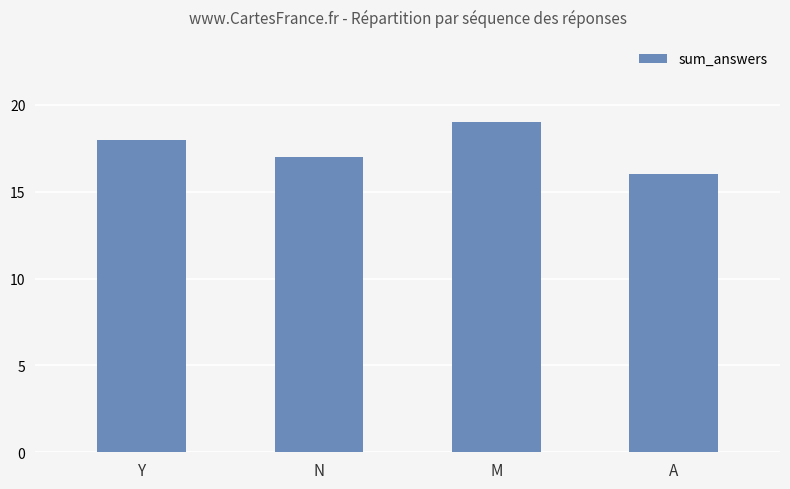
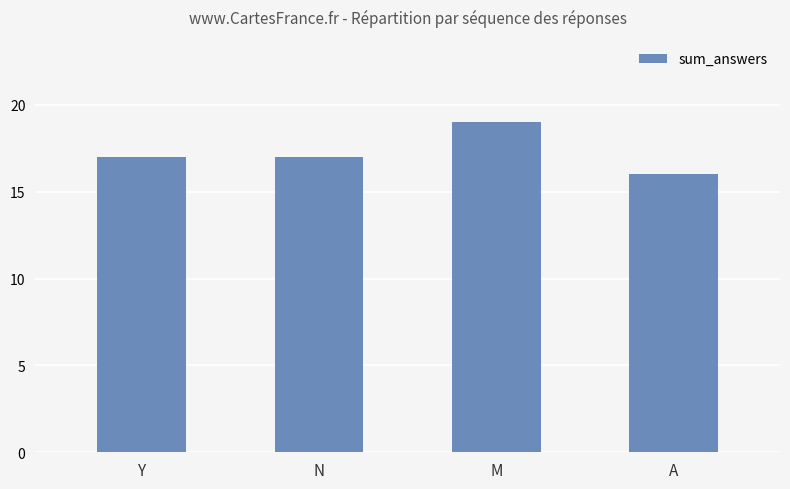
  {
-   "Y": 18,
+   "Y": 17,
    "N": 17,
    "M": 19,
    "A": 16
  }
